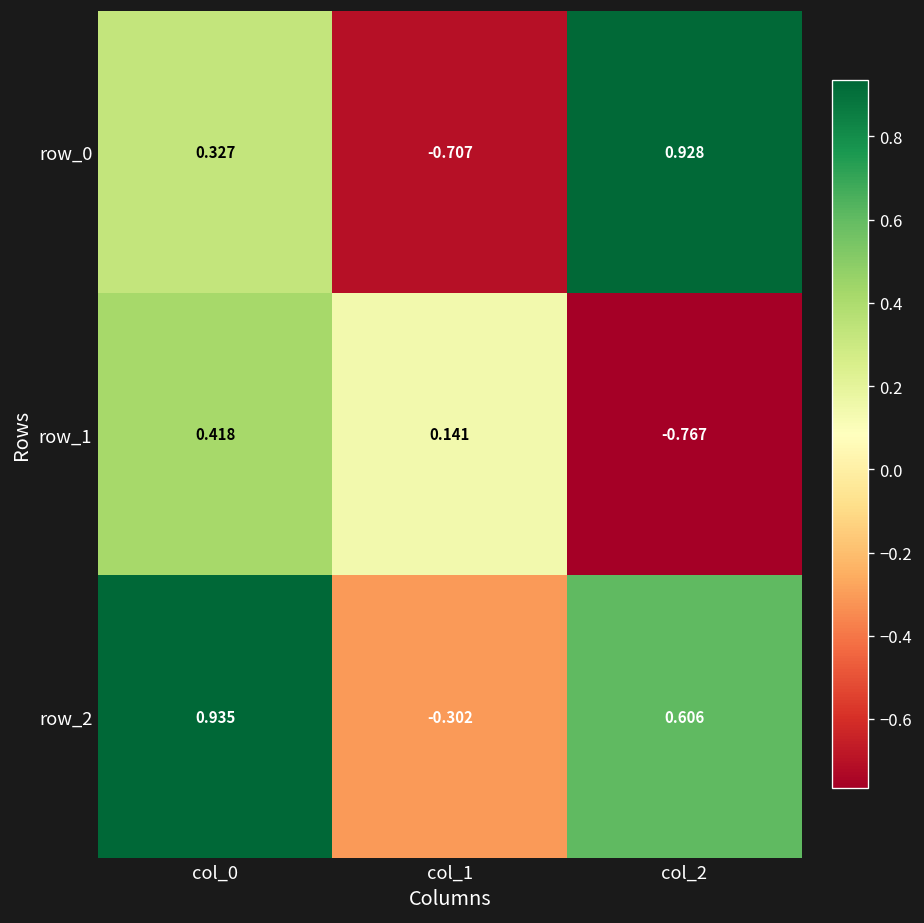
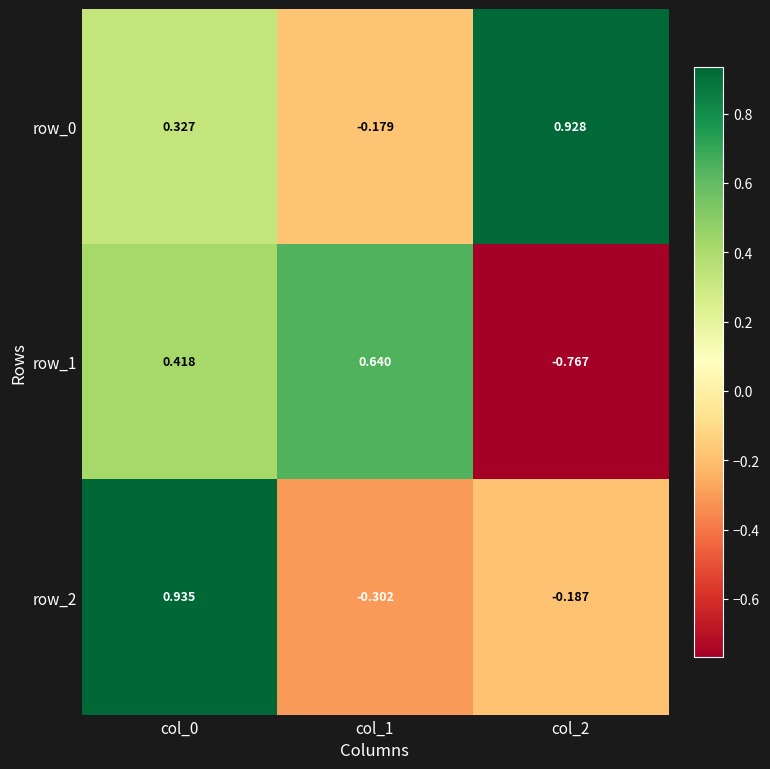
  {
    "row_0": {
      "col_0": 0.327,
-     "col_1": -0.707,
+     "col_1": -0.179,
      "col_2": 0.928
    },
    "row_1": {
      "col_0": 0.418,
-     "col_1": 0.141,
+     "col_1": 0.640,
      "col_2": -0.767
    },
    "row_2": {
      "col_0": 0.935,
      "col_1": -0.302,
-     "col_2": 0.606
+     "col_2": -0.187
    }
  }
